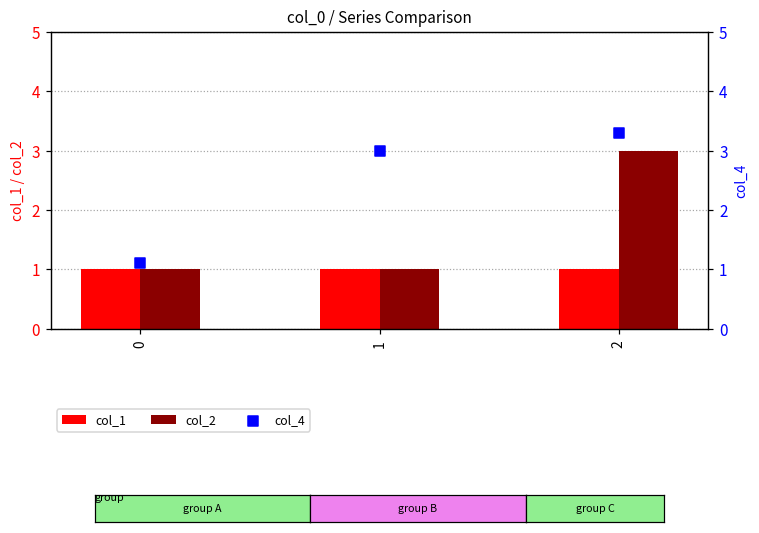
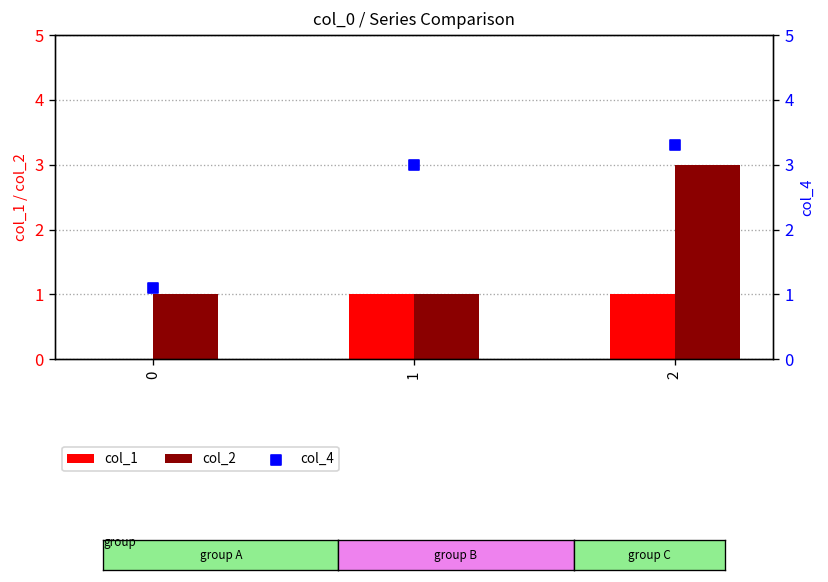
  {
    "col_1": {
-     "0": 1,
+     "0": 0,
      "1": 1,
      "2": 1
    },
    "col_2": {
      "0": 1,
      "1": 1,
      "2": 3
    }
  }
